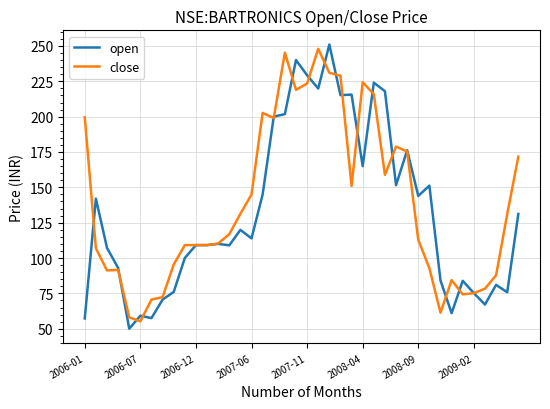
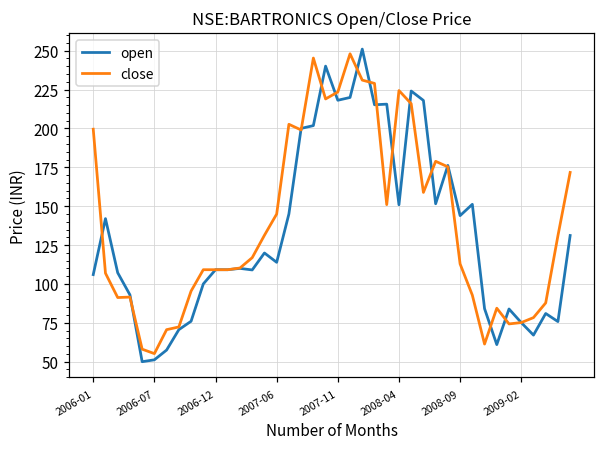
  {
    "open": {
-     "2006-01": 57,
-     "2006-07": 59,
+     "2006-01": 106,
+     "2006-07": 51,
      "2007-06": 114,
-     "2007-11": 229,
-     "2008-04": 165,
+     "2007-11": 218,
+     "2008-04": 151,
      "2008-09": 144
    },
    "close": {
      "2006-01": 200,
      "2006-07": 55,
      "2007-06": 145,
      "2007-11": 223,
      "2008-04": 224,
      "2008-09": 113
    }
  }
